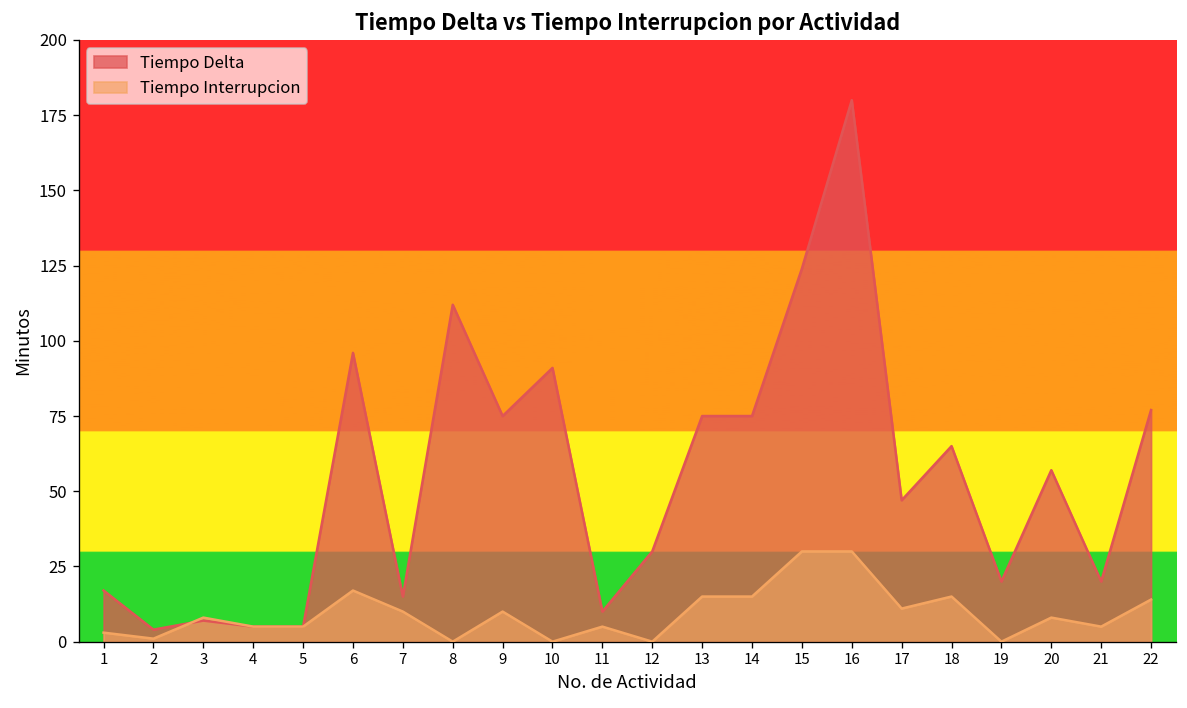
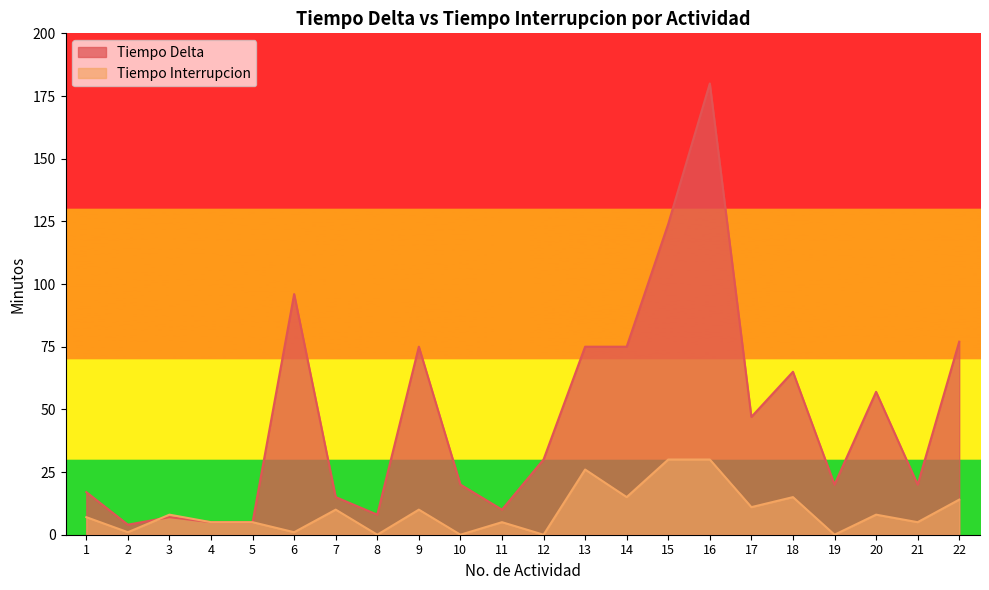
  {
    "Tiempo Delta": {
      "1": 17,
      "2": 4,
      "6": 96,
      "7": 15,
-     "8": 112,
+     "8": 8,
      "9": 75,
-     "10": 91,
+     "10": 20,
      "11": 10,
      "12": 30,
      "13": 75,
      "14": 75,
      "15": 124,
      "16": 180,
      "17": 47,
      "18": 65,
      "19": 20,
      "20": 57,
      "21": 20,
      "22": 77
    },
    "Tiempo Interrupcion": {
-     "1": 3,
+     "1": 7,
      "2": 1,
-     "6": 17,
+     "6": 1,
      "7": 10,
      "8": 0,
      "9": 10,
      "10": 0,
      "11": 5,
      "12": 0,
-     "13": 15,
+     "13": 26,
      "14": 15,
      "15": 30,
      "16": 30,
      "17": 11,
      "18": 15,
      "19": 0,
      "20": 8,
      "21": 5,
      "22": 14
    }
  }
